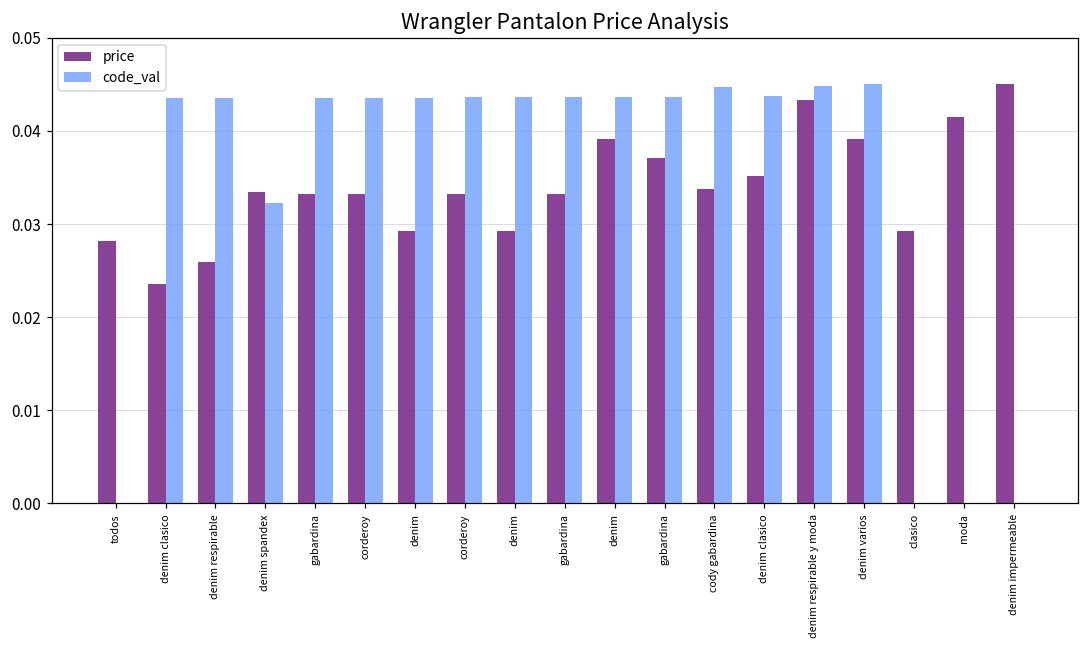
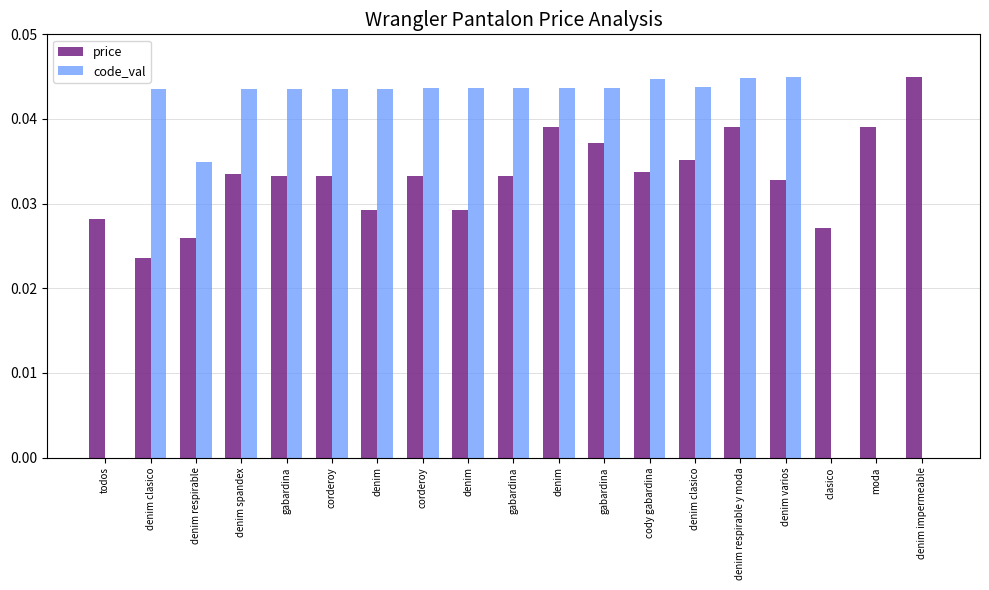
  {
    "price": {
      "todos": 0.028,
      "denim respirable": 0.026,
      "denim spandex": 0.033,
      "cody gabardina": 0.034,
-     "denim respirable y moda": 0.043,
-     "denim varios": 0.039,
-     "clasico": 0.029,
-     "moda": 0.042,
+     "denim respirable y moda": 0.039,
+     "denim varios": 0.033,
+     "clasico": 0.027,
+     "moda": 0.039,
      "denim impermeable": 0.045
    },
    "code_val": {
      "todos": 0.000,
-     "denim respirable": 0.044,
-     "denim spandex": 0.032,
+     "denim respirable": 0.035,
+     "denim spandex": 0.044,
      "cody gabardina": 0.045,
      "denim respirable y moda": 0.045,
      "denim varios": 0.045,
      "clasico": 0.000,
      "moda": 0.000,
      "denim impermeable": 0.000
    }
  }
